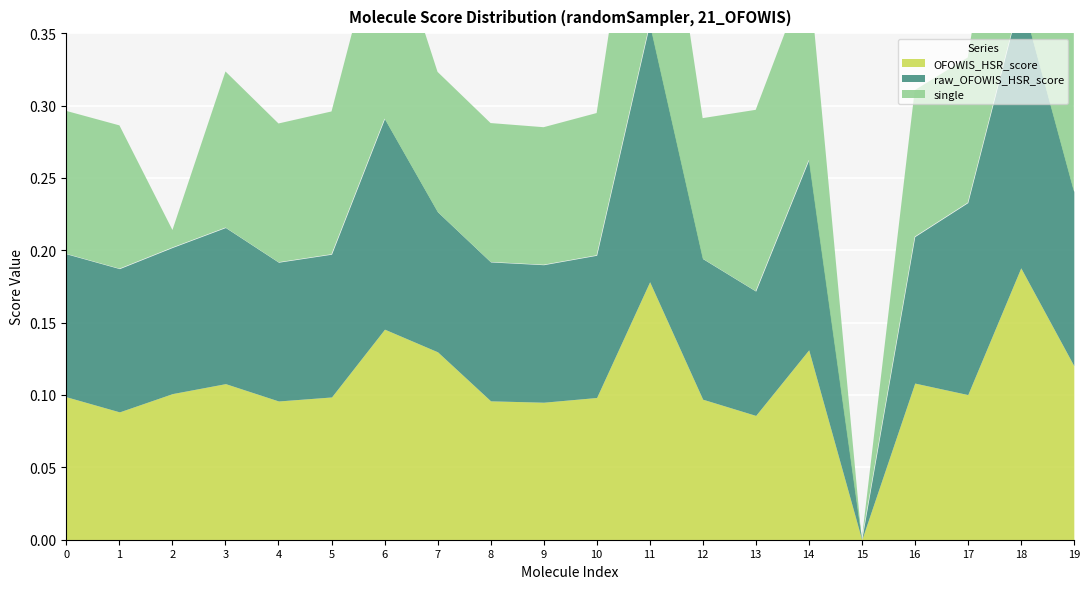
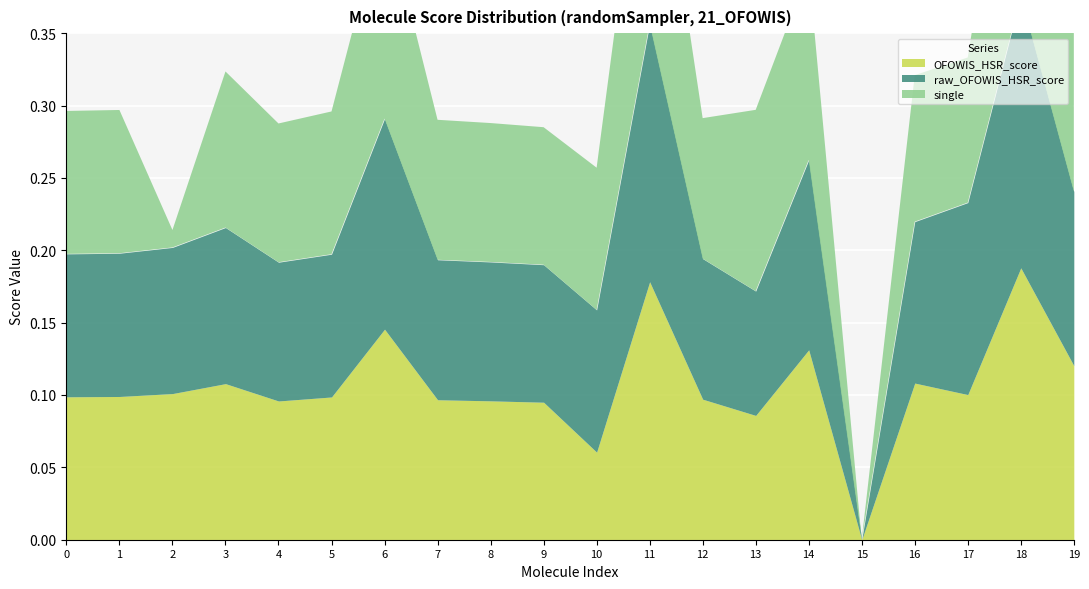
  {
    "OFOWIS_HSR_score": {
      "0": 0.099,
-     "1": 0.088,
+     "1": 0.099,
      "2": 0.101,
      "3": 0.108,
      "4": 0.096,
      "5": 0.099,
      "6": 0.145,
-     "7": 0.130,
+     "7": 0.097,
      "8": 0.096,
      "9": 0.095,
-     "10": 0.098,
+     "10": 0.061,
      "11": 0.178,
      "12": 0.097,
      "13": 0.086,
      "14": 0.131,
      "16": 0.108,
      "17": 0.100,
      "18": 0.188,
      "19": 0.120
    },
    "raw_OFOWIS_HSR_score": {
      "0": 0.099,
      "1": 0.099,
      "2": 0.101,
      "3": 0.108,
      "4": 0.096,
      "5": 0.099,
      "6": 0.145,
      "7": 0.097,
      "8": 0.096,
      "9": 0.095,
      "10": 0.098,
      "12": 0.097,
      "13": 0.086,
      "14": 0.131,
-     "16": 0.101,
+     "16": 0.112,
      "17": 0.133,
      "19": 0.120
    },
    "single": {
      "0": 0.099,
      "1": 0.099,
      "2": 0.012,
      "3": 0.108,
      "4": 0.096,
      "5": 0.099,
      "7": 0.097,
      "8": 0.096,
      "9": 0.095,
      "10": 0.098,
      "12": 0.097,
      "13": 0.125
    }
  }
